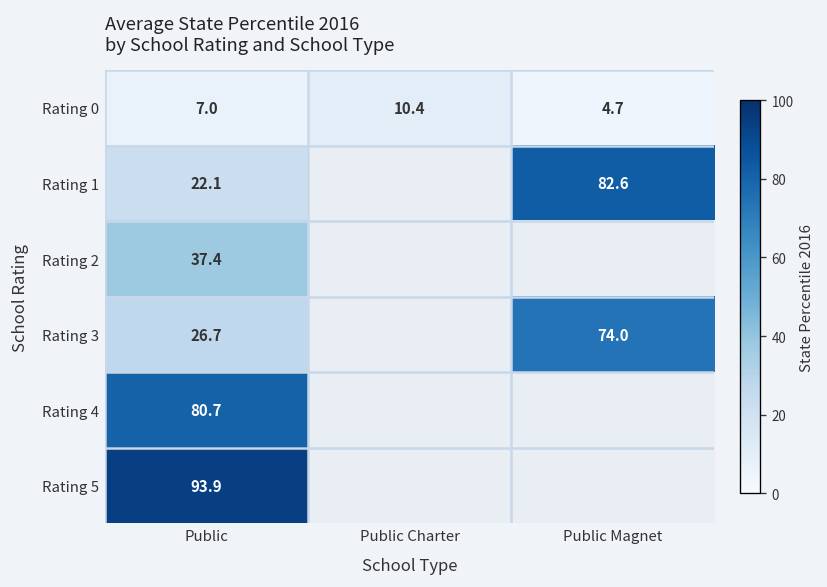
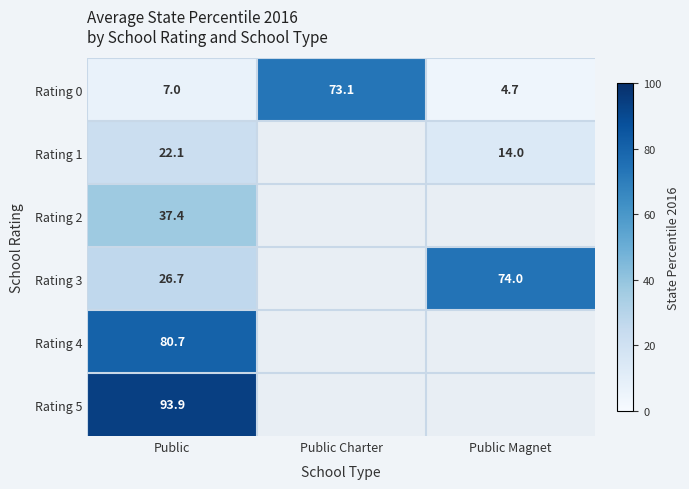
  {
    "Rating 0": {
      "Public": 7.0,
-     "Public Charter": 10.4,
+     "Public Charter": 73.1,
      "Public Magnet": 4.7
    },
    "Rating 1": {
      "Public": 22.1,
-     "Public Magnet": 82.6
+     "Public Magnet": 14.0
    },
    "Rating 2": {
      "Public": 37.4
    },
    "Rating 3": {
      "Public": 26.7,
      "Public Magnet": 74.0
    },
    "Rating 4": {
      "Public": 80.7
    },
    "Rating 5": {
      "Public": 93.9
    }
  }
